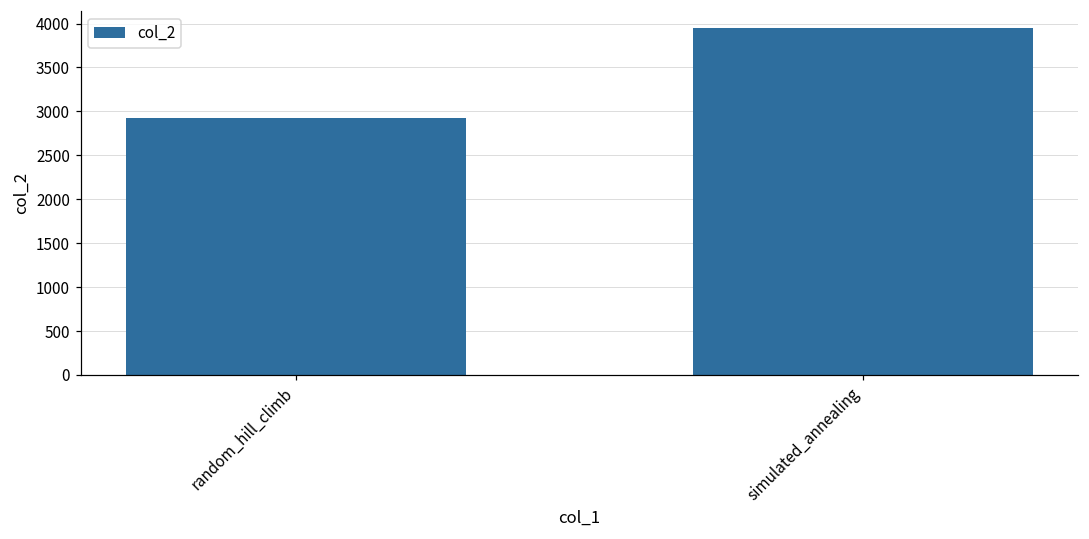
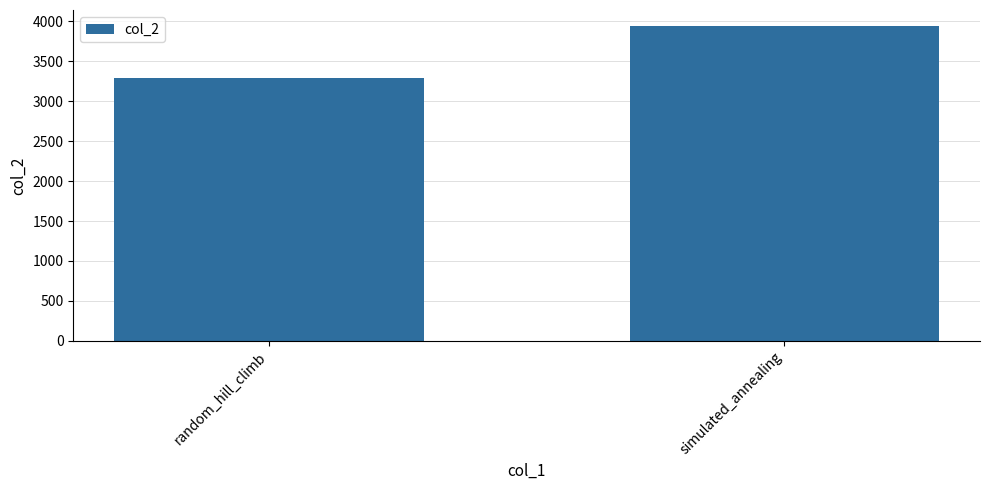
  {
-   "random_hill_climb": 2900,
+   "random_hill_climb": 3300,
    "simulated_annealing": 3900
  }
